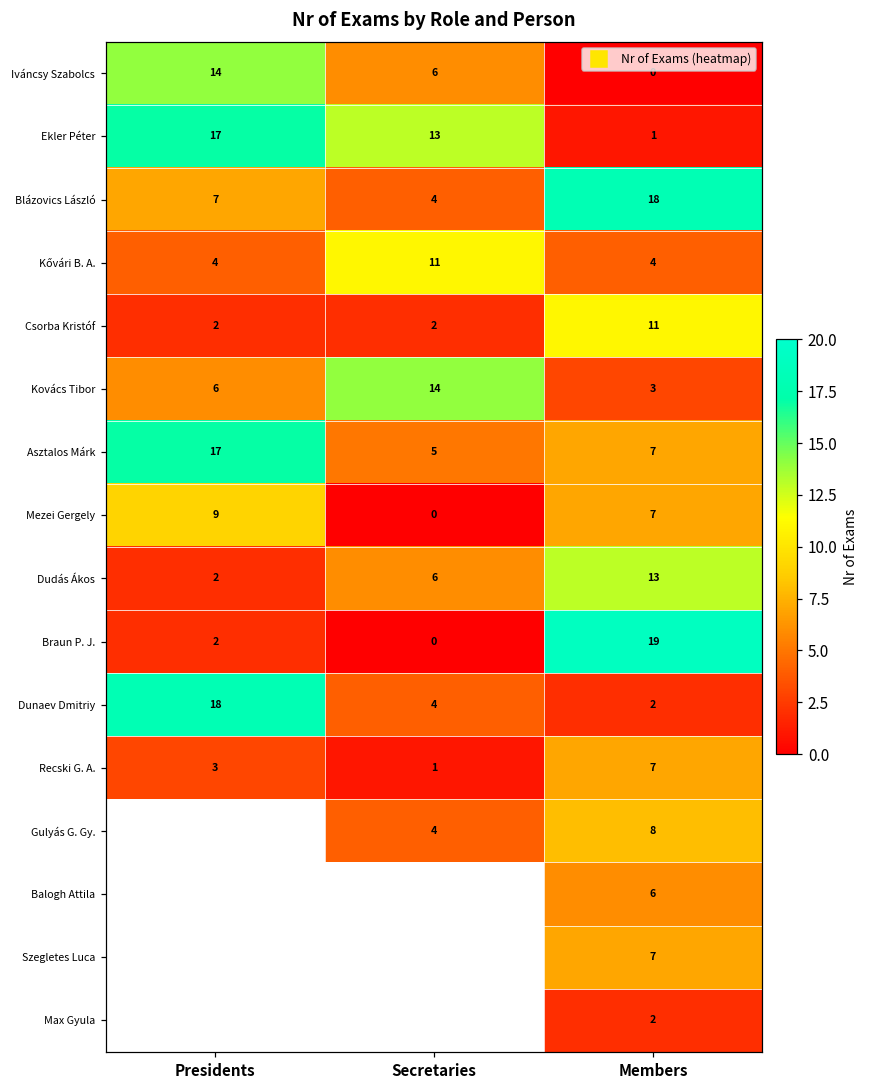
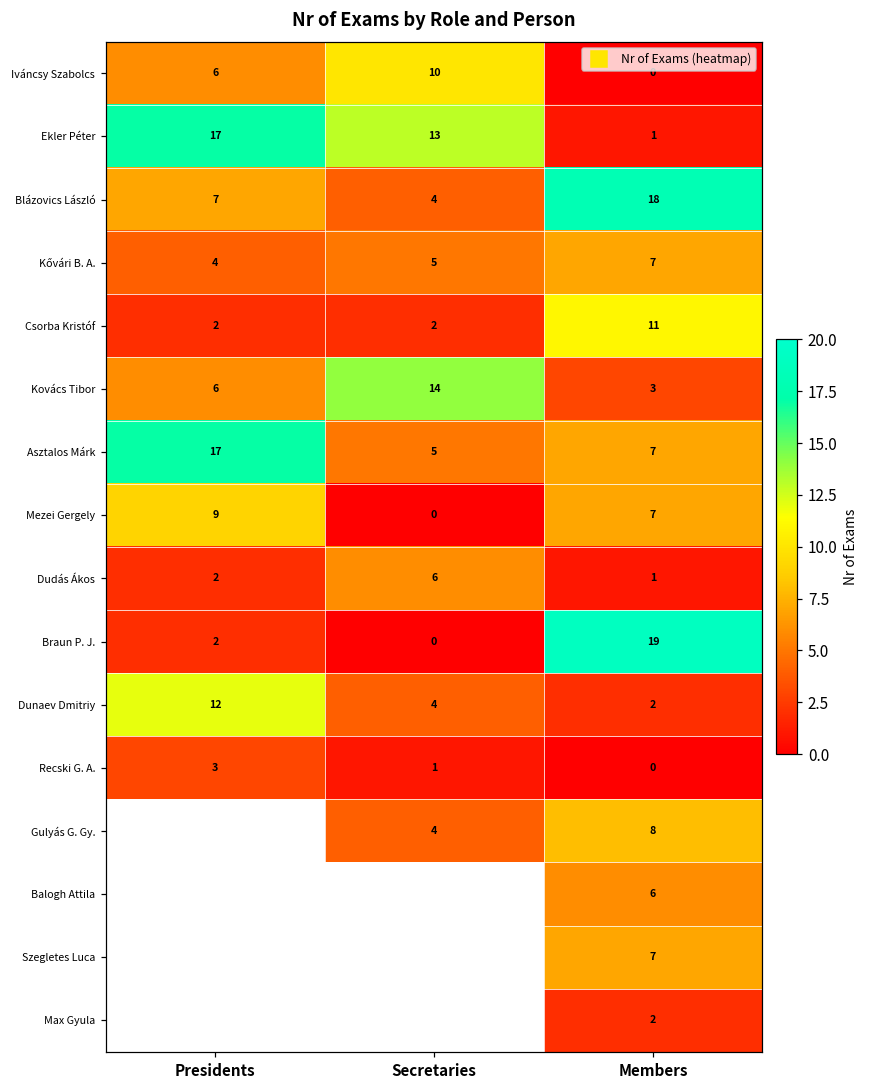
  {
    "Iváncsy Szabolcs": {
-     "Presidents": 14,
-     "Secretaries": 6
+     "Presidents": 6,
+     "Secretaries": 10
    },
    "Ekler Péter": {
      "Presidents": 17,
      "Secretaries": 13,
      "Members": 1
    },
    "Blázovics László": {
      "Presidents": 7,
      "Secretaries": 4,
      "Members": 18
    },
    "Kővári B. A.": {
      "Presidents": 4,
-     "Secretaries": 11,
-     "Members": 4
+     "Secretaries": 5,
+     "Members": 7
    },
    "Csorba Kristóf": {
      "Presidents": 2,
      "Secretaries": 2,
      "Members": 11
    },
    "Kovács Tibor": {
      "Presidents": 6,
      "Secretaries": 14,
      "Members": 3
    },
    "Asztalos Márk": {
      "Presidents": 17,
      "Secretaries": 5,
      "Members": 7
    },
    "Mezei Gergely": {
      "Presidents": 9,
      "Secretaries": 0,
      "Members": 7
    },
    "Dudás Ákos": {
      "Presidents": 2,
      "Secretaries": 6,
-     "Members": 13
+     "Members": 1
    },
    "Braun P. J.": {
      "Presidents": 2,
      "Secretaries": 0,
      "Members": 19
    },
    "Dunaev Dmitriy": {
-     "Presidents": 18,
+     "Presidents": 12,
      "Secretaries": 4,
      "Members": 2
    },
    "Recski G. A.": {
      "Presidents": 3,
      "Secretaries": 1,
-     "Members": 7
+     "Members": 0
    },
    "Gulyás G. Gy.": {
      "Secretaries": 4,
      "Members": 8
    },
    "Balogh Attila": {
      "Members": 6
    },
    "Szegletes Luca": {
      "Members": 7
    },
    "Max Gyula": {
      "Members": 2
    }
  }
